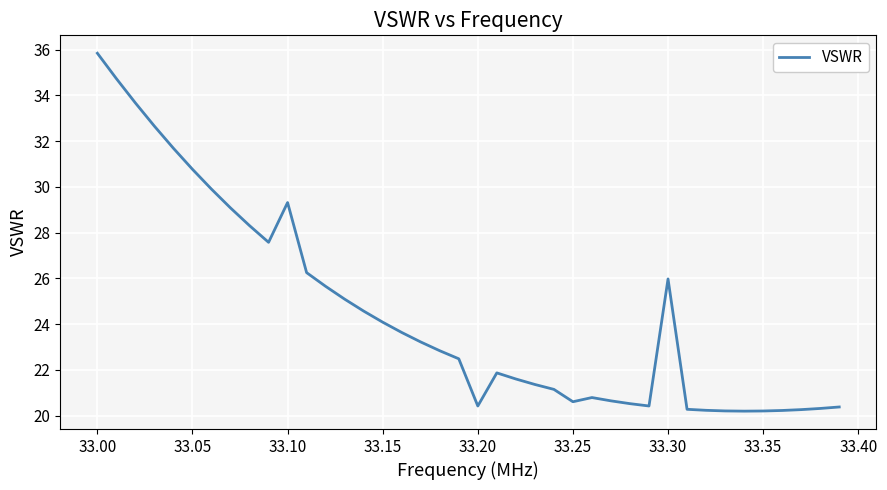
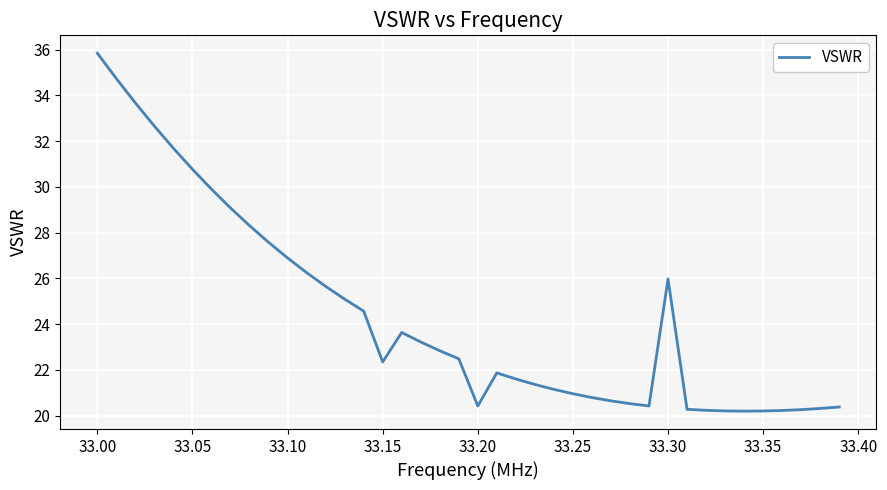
  {
    "33.00": 35.8,
    "33.05": 30.8,
-   "33.10": 29.3,
-   "33.15": 24.1,
+   "33.10": 26.9,
+   "33.15": 22.4,
    "33.20": 20.4,
-   "33.25": 20.6,
+   "33.25": 21.0,
    "33.30": 26.0,
    "33.35": 20.2
  }
